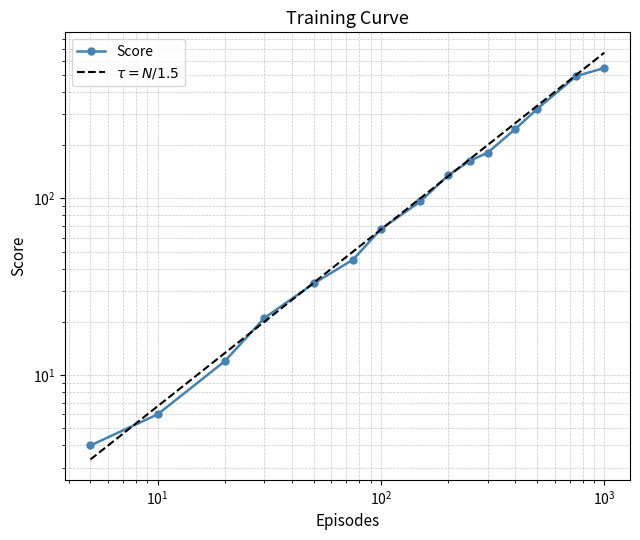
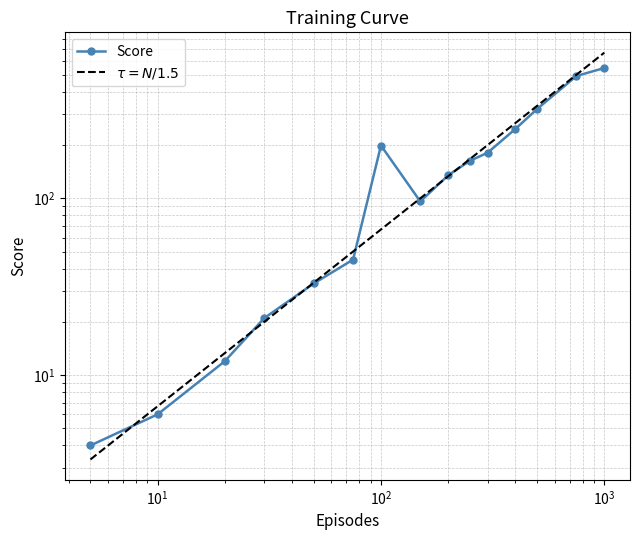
  {
    "Score": {
      "10^1": 6,
-     "10^2": 67,
+     "10^2": 200,
      "10^3": 550
    }
  }
